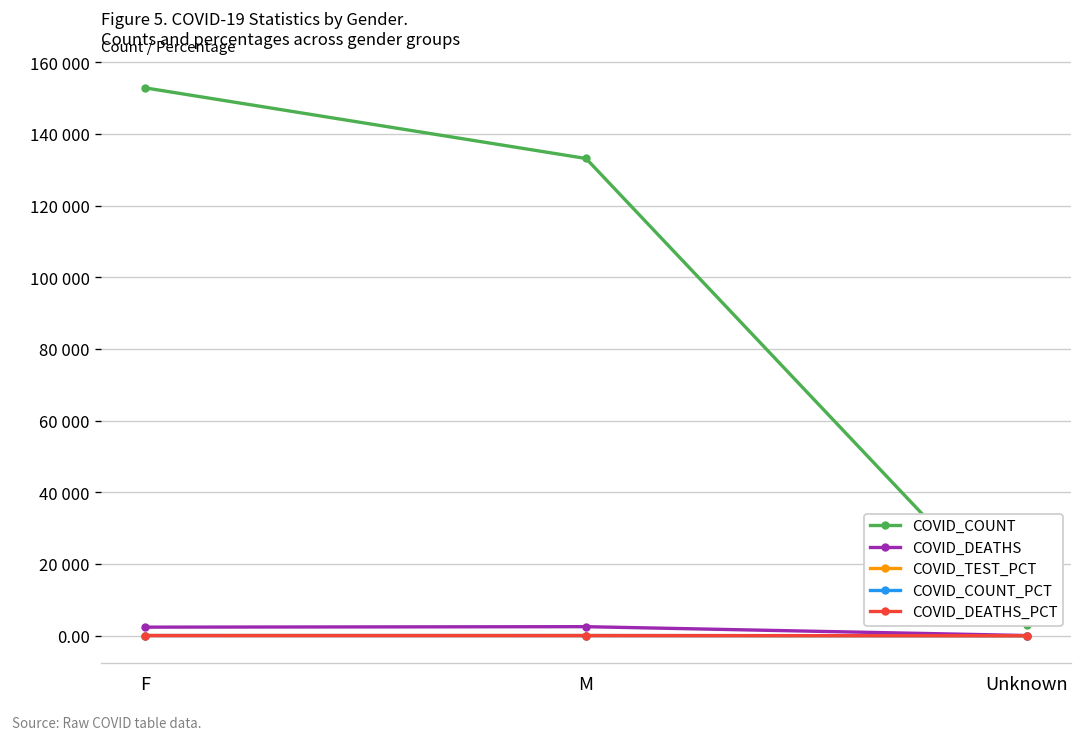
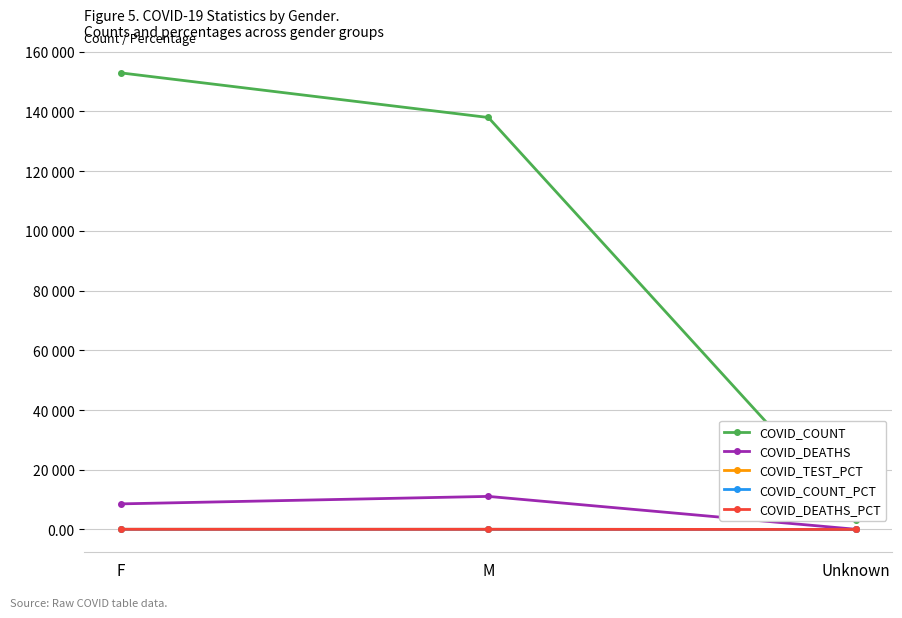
  {
    "COVID_COUNT": {
      "F": 153000,
-     "M": 133000
+     "M": 138000
    },
    "COVID_DEATHS": {
-     "F": 2000,
-     "M": 3000
+     "F": 9000,
+     "M": 11000
    },
    "COVID_DEATHS_PCT": {
      "F": 0,
      "M": 0
    }
  }
